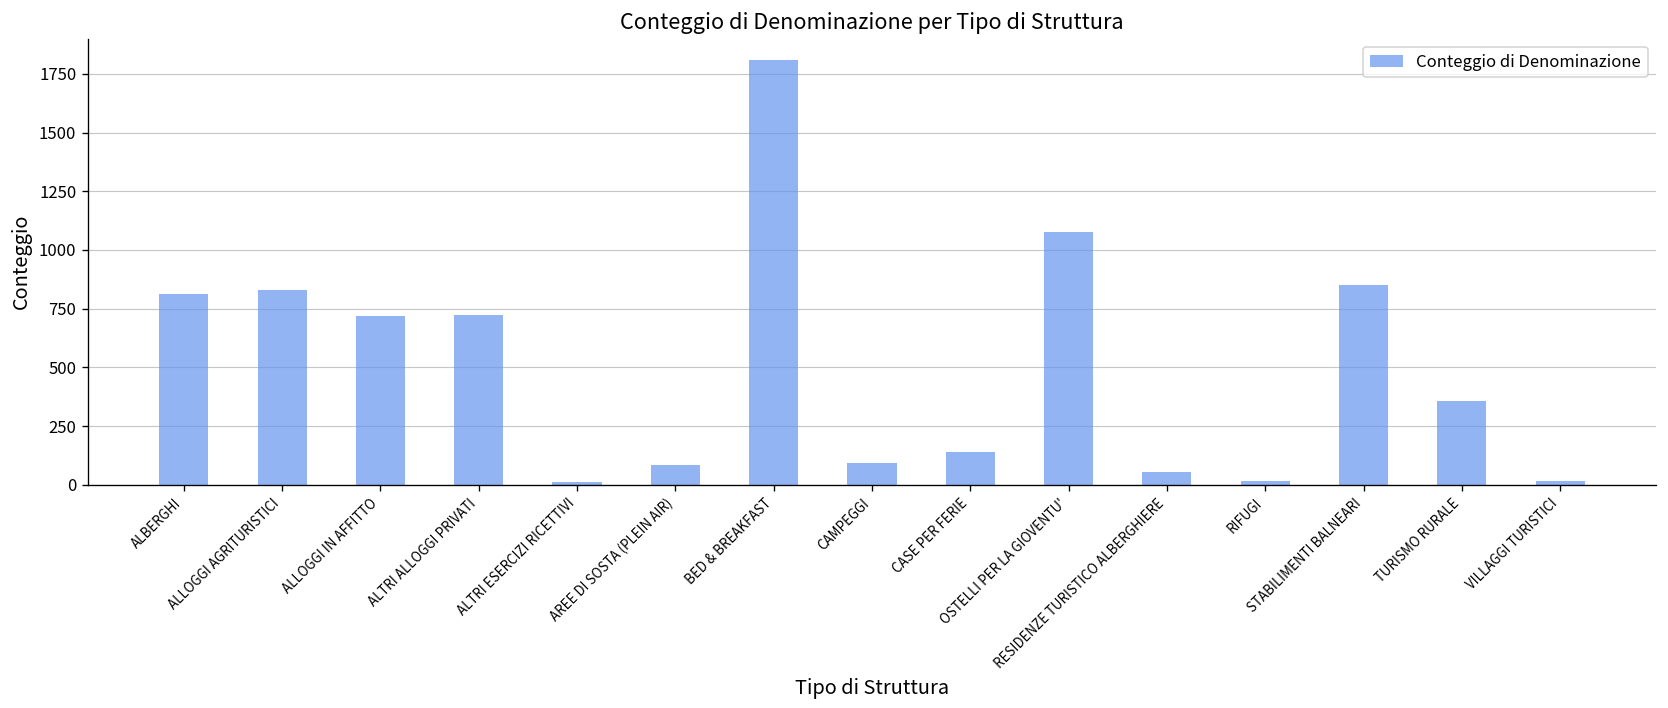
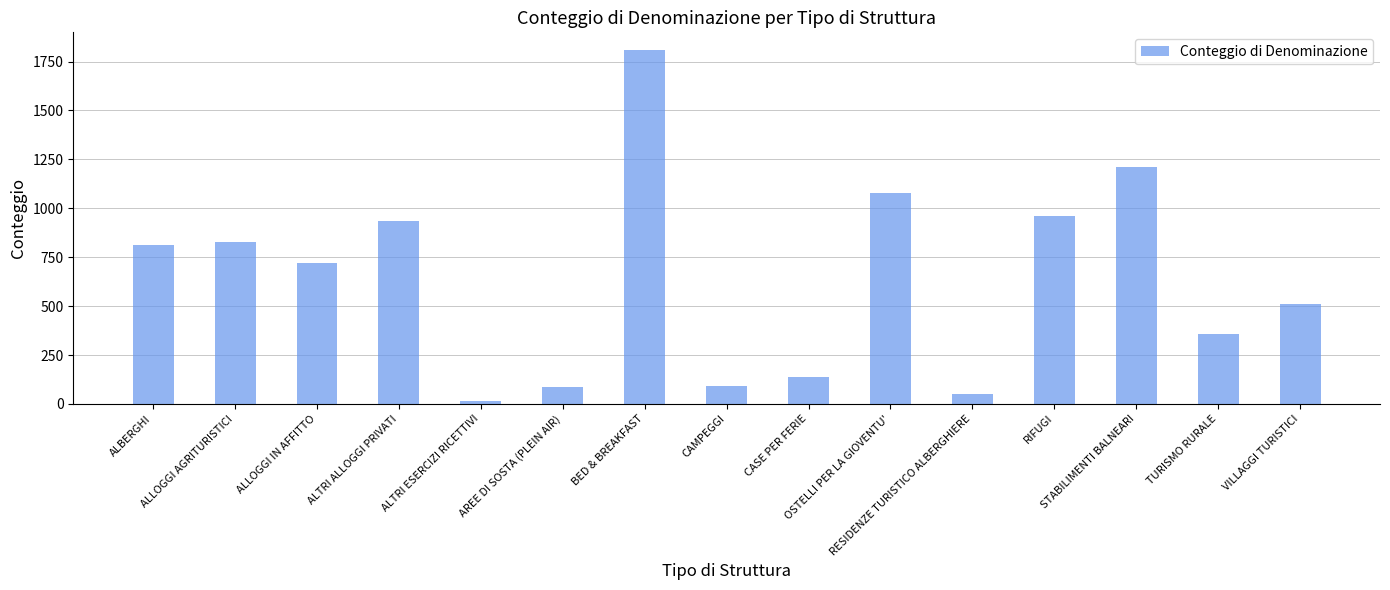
  {
    "ALBERGHI": 810,
    "ALLOGGI AGRITURISTICI": 830,
    "ALLOGGI IN AFFITTO": 720,
-   "ALTRI ALLOGGI PRIVATI": 720,
+   "ALTRI ALLOGGI PRIVATI": 940,
    "ALTRI ESERCIZI RICETTIVI": 10,
    "AREE DI SOSTA (PLEIN AIR)": 90,
    "BED & BREAKFAST": 1810,
    "CAMPEGGI": 90,
    "CASE PER FERIE": 140,
    "OSTELLI PER LA GIOVENTU'": 1080,
    "RESIDENZE TURISTICO ALBERGHIERE": 50,
-   "RIFUGI": 20,
-   "STABILIMENTI BALNEARI": 850,
+   "RIFUGI": 960,
+   "STABILIMENTI BALNEARI": 1210,
    "TURISMO RURALE": 360,
-   "VILLAGGI TURISTICI": 20
+   "VILLAGGI TURISTICI": 510
  }
